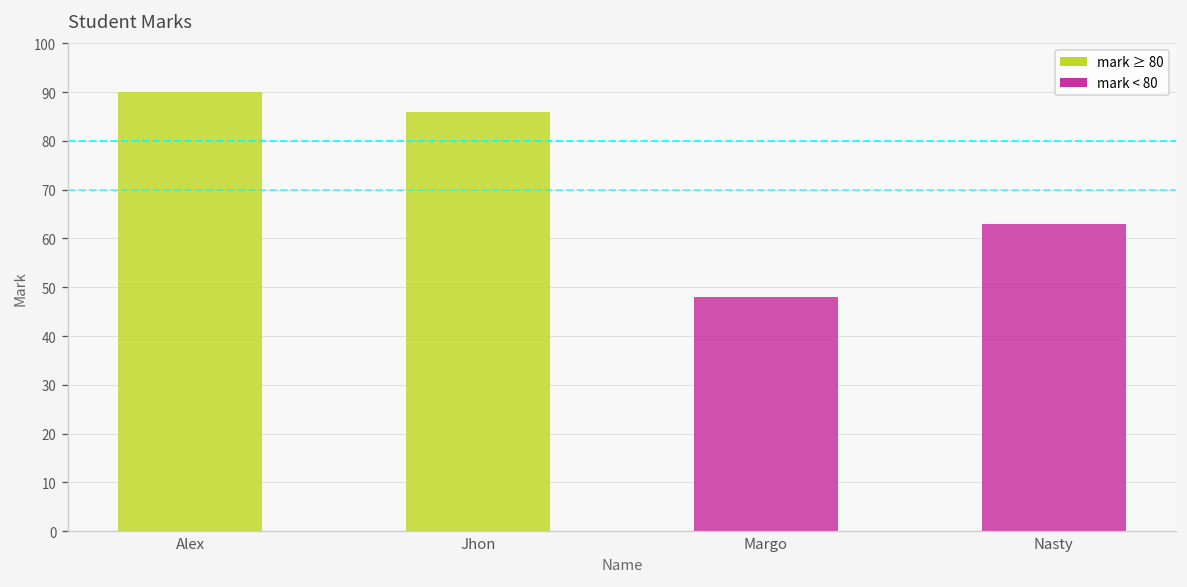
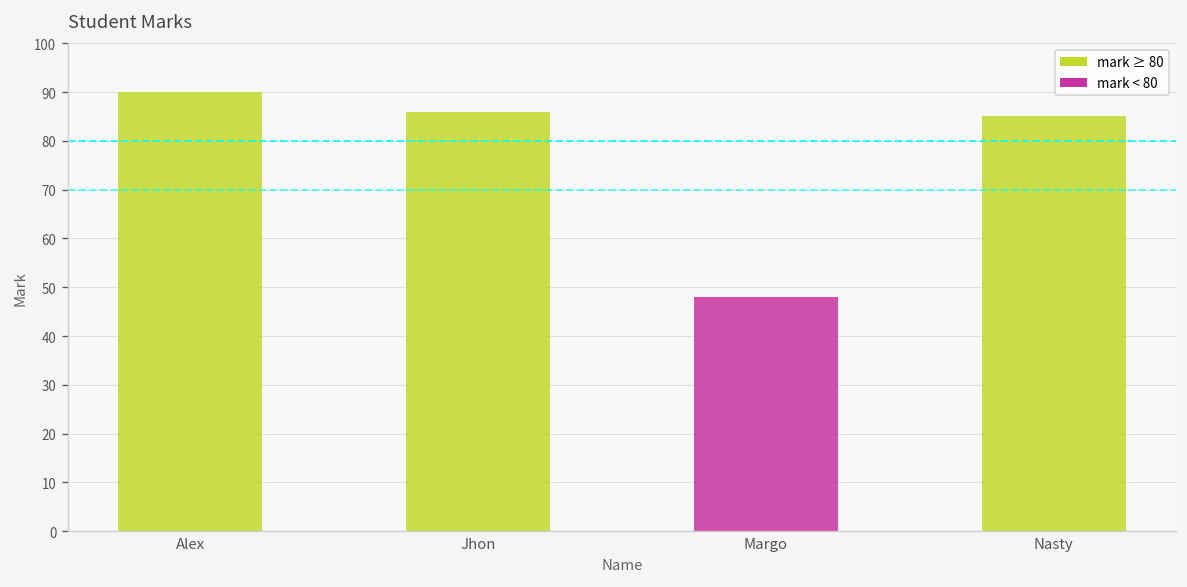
  {
    "Alex": 90,
    "Jhon": 86,
    "Margo": 48,
-   "Nasty": 63
+   "Nasty": 85
  }
